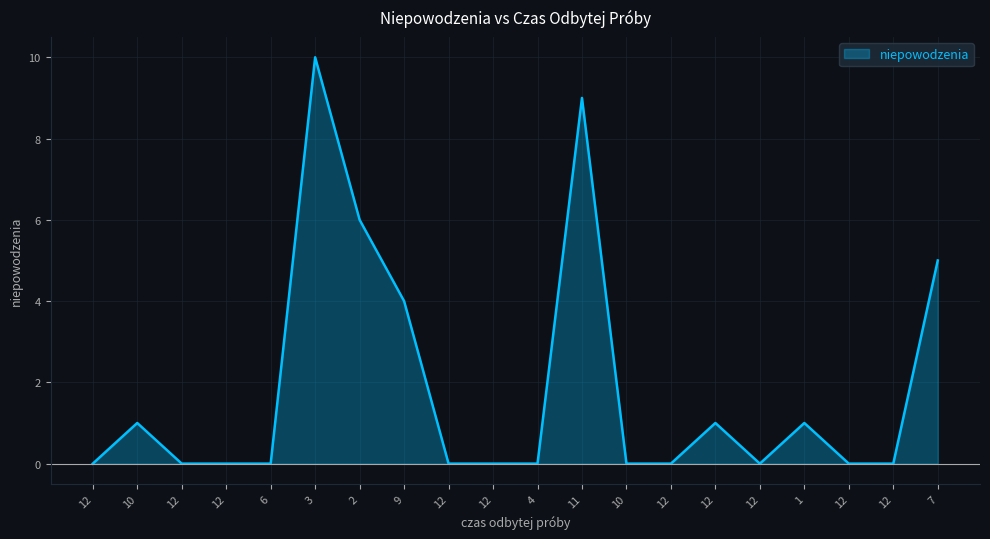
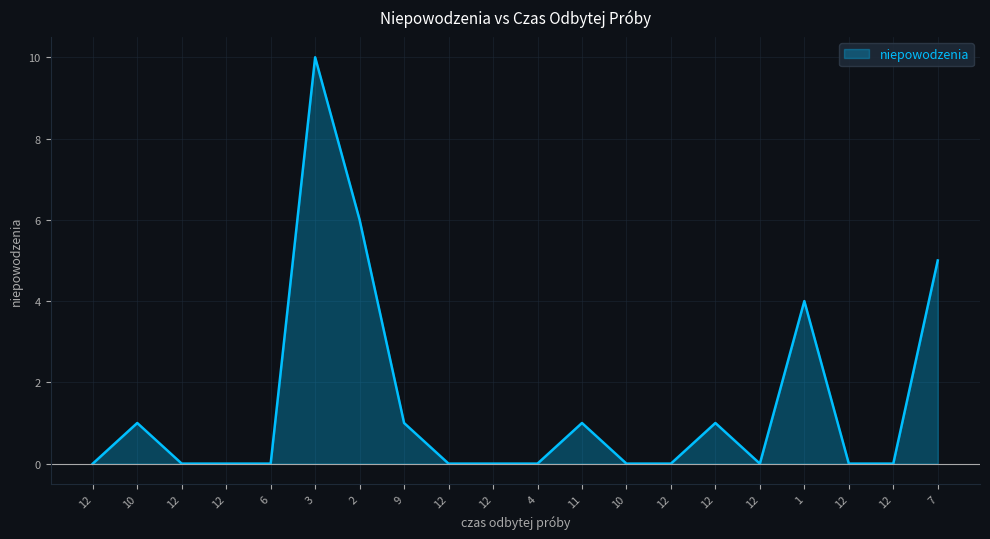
  {
    "6": 0,
    "3": 10,
    "2": 6,
-   "9": 4,
+   "9": 1,
    "4": 0,
-   "11": 9,
-   "1": 1,
+   "11": 1,
+   "1": 4,
    "7": 5
  }
